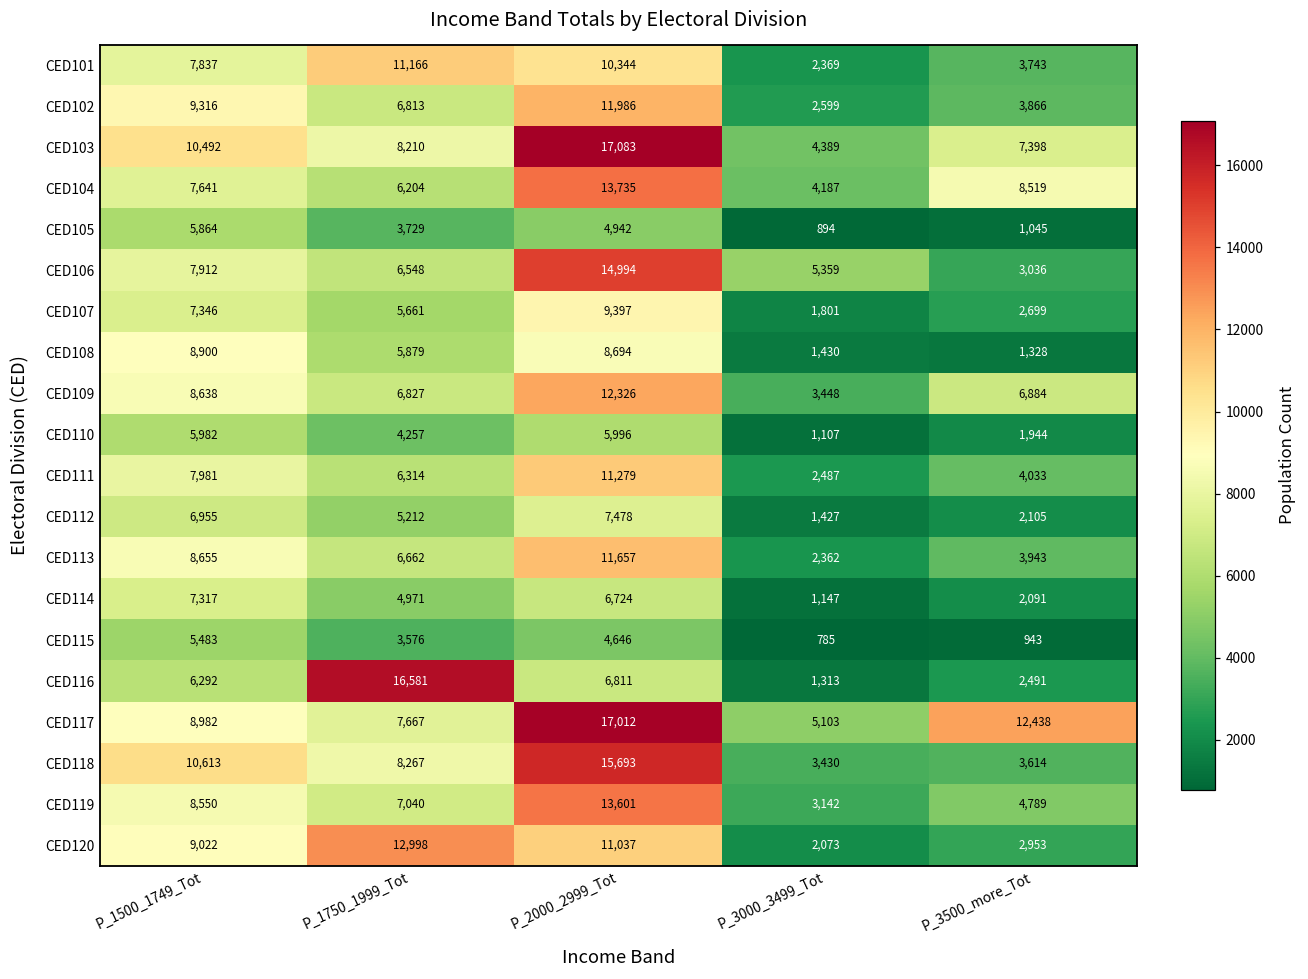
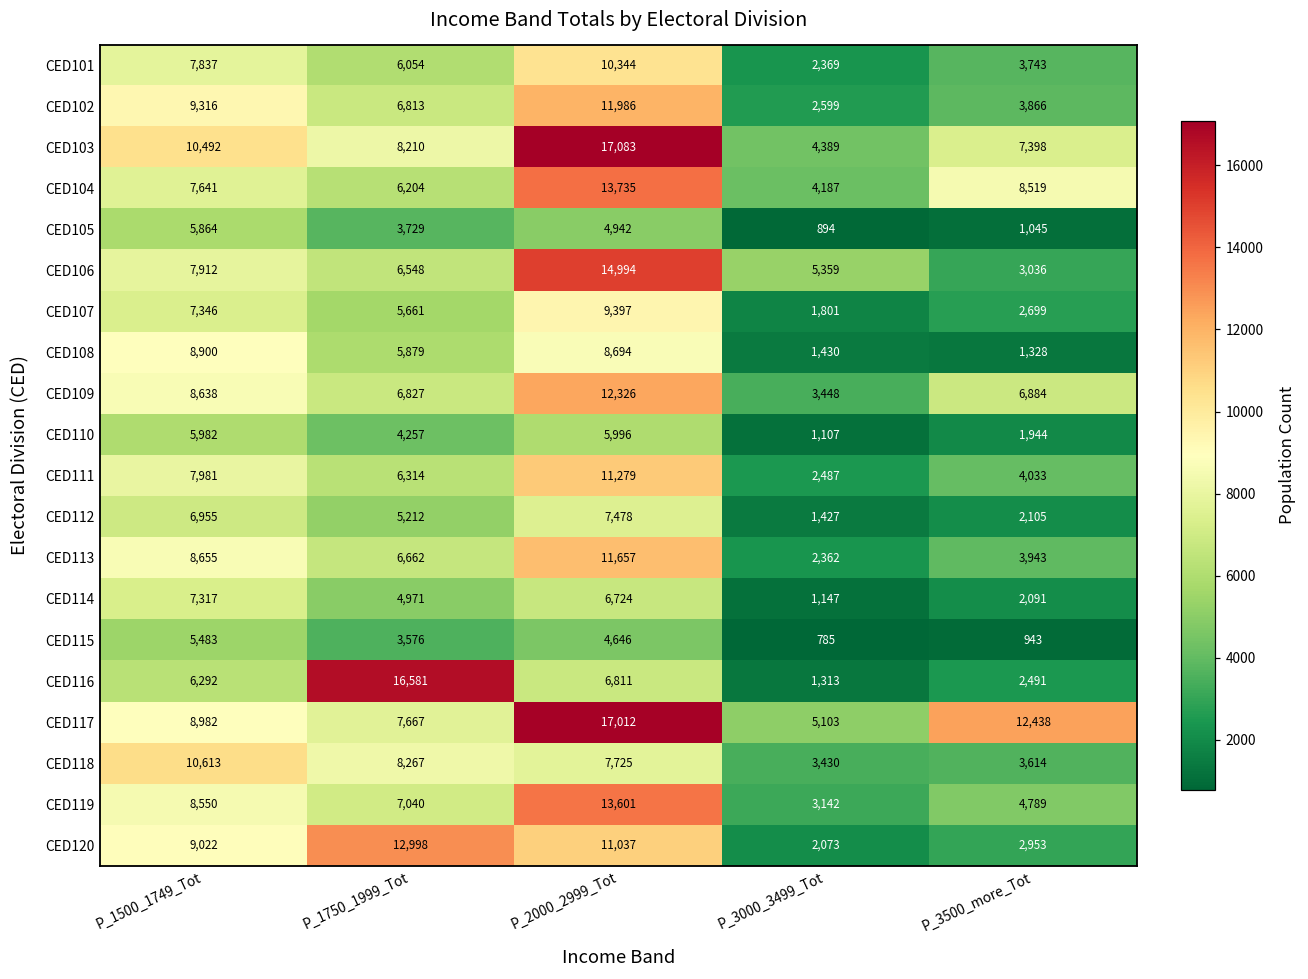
  {
    "CED101": {
      "P_1500_1749_Tot": "7,837",
-     "P_1750_1999_Tot": "11,166",
+     "P_1750_1999_Tot": "6,054",
      "P_2000_2999_Tot": "10,344",
      "P_3000_3499_Tot": "2,369",
      "P_3500_more_Tot": "3,743"
    },
    "CED102": {
      "P_1500_1749_Tot": "9,316",
      "P_1750_1999_Tot": "6,813",
      "P_2000_2999_Tot": "11,986",
      "P_3000_3499_Tot": "2,599",
      "P_3500_more_Tot": "3,866"
    },
    "CED103": {
      "P_1500_1749_Tot": "10,492",
      "P_1750_1999_Tot": "8,210",
      "P_2000_2999_Tot": "17,083",
      "P_3000_3499_Tot": "4,389",
      "P_3500_more_Tot": "7,398"
    },
    "CED104": {
      "P_1500_1749_Tot": "7,641",
      "P_1750_1999_Tot": "6,204",
      "P_2000_2999_Tot": "13,735",
      "P_3000_3499_Tot": "4,187",
      "P_3500_more_Tot": "8,519"
    },
    "CED105": {
      "P_1500_1749_Tot": "5,864",
      "P_1750_1999_Tot": "3,729",
      "P_2000_2999_Tot": "4,942",
      "P_3000_3499_Tot": "894",
      "P_3500_more_Tot": "1,045"
    },
    "CED106": {
      "P_1500_1749_Tot": "7,912",
      "P_1750_1999_Tot": "6,548",
      "P_2000_2999_Tot": "14,994",
      "P_3000_3499_Tot": "5,359",
      "P_3500_more_Tot": "3,036"
    },
    "CED107": {
      "P_1500_1749_Tot": "7,346",
      "P_1750_1999_Tot": "5,661",
      "P_2000_2999_Tot": "9,397",
      "P_3000_3499_Tot": "1,801",
      "P_3500_more_Tot": "2,699"
    },
    "CED108": {
      "P_1500_1749_Tot": "8,900",
      "P_1750_1999_Tot": "5,879",
      "P_2000_2999_Tot": "8,694",
      "P_3000_3499_Tot": "1,430",
      "P_3500_more_Tot": "1,328"
    },
    "CED109": {
      "P_1500_1749_Tot": "8,638",
      "P_1750_1999_Tot": "6,827",
      "P_2000_2999_Tot": "12,326",
      "P_3000_3499_Tot": "3,448",
      "P_3500_more_Tot": "6,884"
    },
    "CED110": {
      "P_1500_1749_Tot": "5,982",
      "P_1750_1999_Tot": "4,257",
      "P_2000_2999_Tot": "5,996",
      "P_3000_3499_Tot": "1,107",
      "P_3500_more_Tot": "1,944"
    },
    "CED111": {
      "P_1500_1749_Tot": "7,981",
      "P_1750_1999_Tot": "6,314",
      "P_2000_2999_Tot": "11,279",
      "P_3000_3499_Tot": "2,487",
      "P_3500_more_Tot": "4,033"
    },
    "CED112": {
      "P_1500_1749_Tot": "6,955",
      "P_1750_1999_Tot": "5,212",
      "P_2000_2999_Tot": "7,478",
      "P_3000_3499_Tot": "1,427",
      "P_3500_more_Tot": "2,105"
    },
    "CED113": {
      "P_1500_1749_Tot": "8,655",
      "P_1750_1999_Tot": "6,662",
      "P_2000_2999_Tot": "11,657",
      "P_3000_3499_Tot": "2,362",
      "P_3500_more_Tot": "3,943"
    },
    "CED114": {
      "P_1500_1749_Tot": "7,317",
      "P_1750_1999_Tot": "4,971",
      "P_2000_2999_Tot": "6,724",
      "P_3000_3499_Tot": "1,147",
      "P_3500_more_Tot": "2,091"
    },
    "CED115": {
      "P_1500_1749_Tot": "5,483",
      "P_1750_1999_Tot": "3,576",
      "P_2000_2999_Tot": "4,646",
      "P_3000_3499_Tot": "785",
      "P_3500_more_Tot": "943"
    },
    "CED116": {
      "P_1500_1749_Tot": "6,292",
      "P_1750_1999_Tot": "16,581",
      "P_2000_2999_Tot": "6,811",
      "P_3000_3499_Tot": "1,313",
      "P_3500_more_Tot": "2,491"
    },
    "CED117": {
      "P_1500_1749_Tot": "8,982",
      "P_1750_1999_Tot": "7,667",
      "P_2000_2999_Tot": "17,012",
      "P_3000_3499_Tot": "5,103",
      "P_3500_more_Tot": "12,438"
    },
    "CED118": {
      "P_1500_1749_Tot": "10,613",
      "P_1750_1999_Tot": "8,267",
-     "P_2000_2999_Tot": "15,693",
+     "P_2000_2999_Tot": "7,725",
      "P_3000_3499_Tot": "3,430",
      "P_3500_more_Tot": "3,614"
    },
    "CED119": {
      "P_1500_1749_Tot": "8,550",
      "P_1750_1999_Tot": "7,040",
      "P_2000_2999_Tot": "13,601",
      "P_3000_3499_Tot": "3,142",
      "P_3500_more_Tot": "4,789"
    },
    "CED120": {
      "P_1500_1749_Tot": "9,022",
      "P_1750_1999_Tot": "12,998",
      "P_2000_2999_Tot": "11,037",
      "P_3000_3499_Tot": "2,073",
      "P_3500_more_Tot": "2,953"
    }
  }
